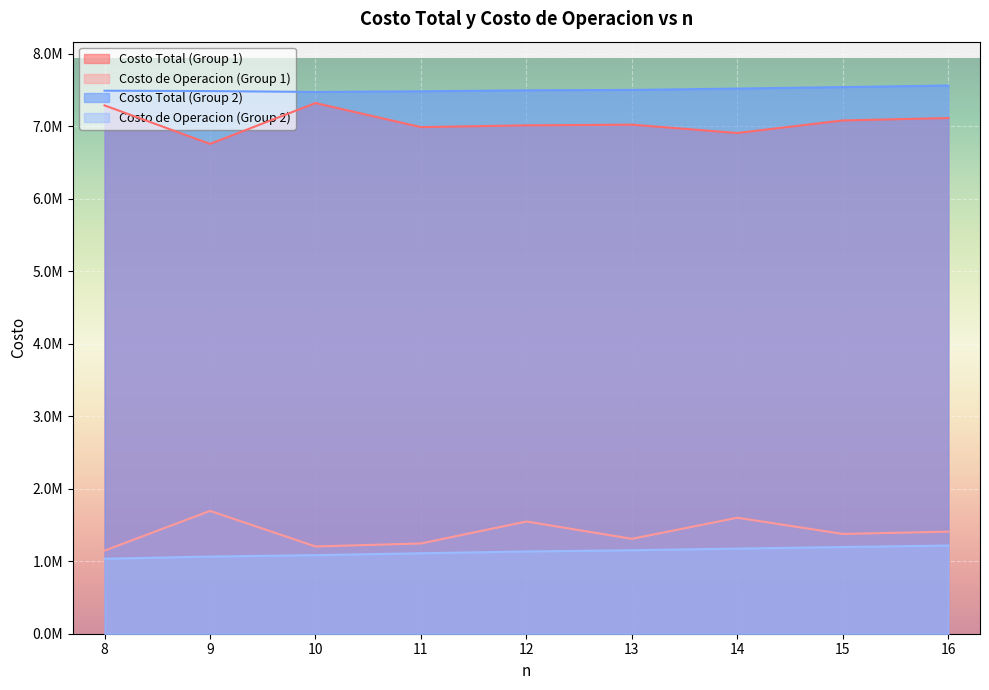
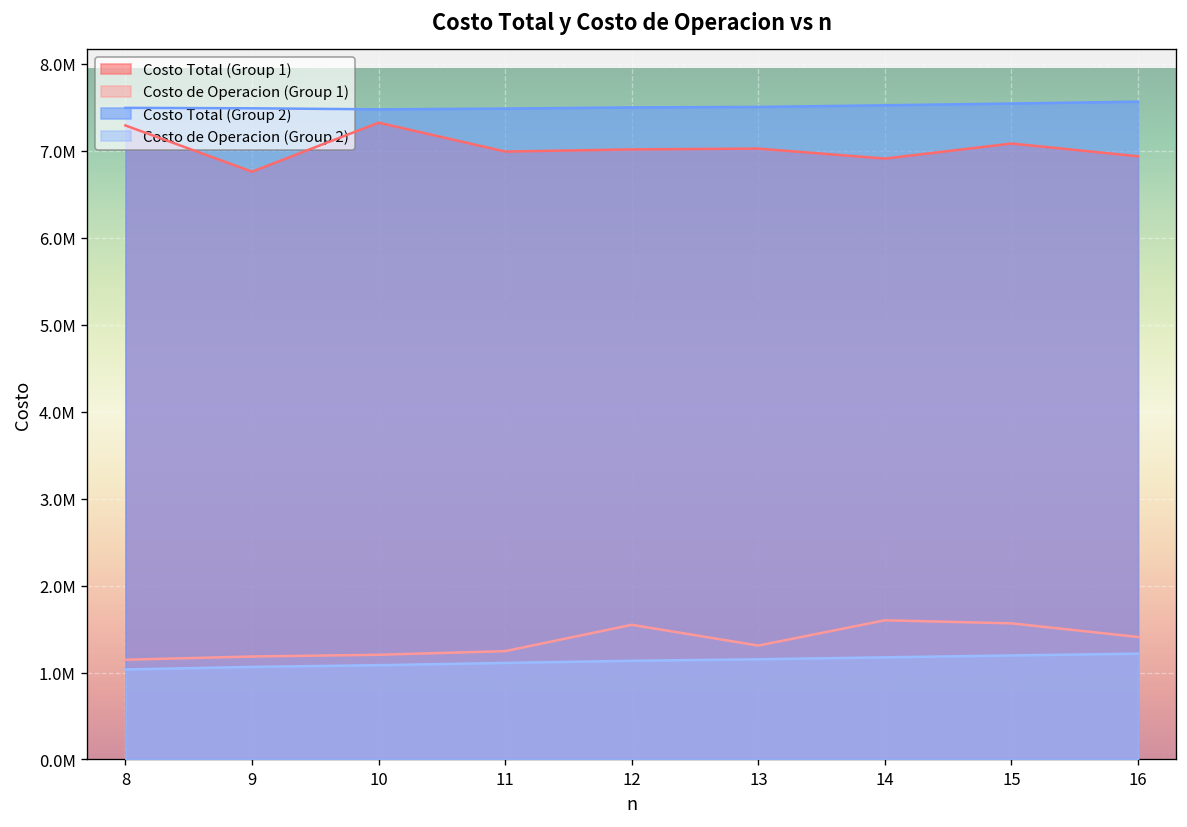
  {
    "Costo Total (Group 1)": {
      "9": 6800000,
      "10": 7300000,
      "11": 7000000,
      "12": 7000000,
      "13": 7000000,
      "14": 6900000,
      "15": 7100000,
-     "16": 7100000
+     "16": 6900000
    },
    "Costo de Operacion (Group 1)": {
      "8": 1100000,
-     "9": 1700000,
+     "9": 1200000,
      "10": 1200000,
      "11": 1200000,
      "12": 1500000,
      "13": 1300000,
      "14": 1600000,
-     "15": 1400000,
+     "15": 1600000,
      "16": 1400000
    }
  }
